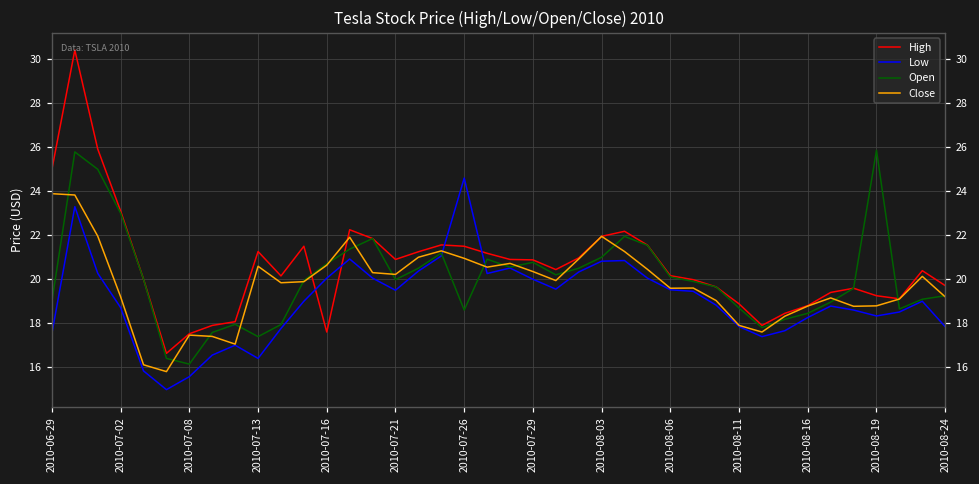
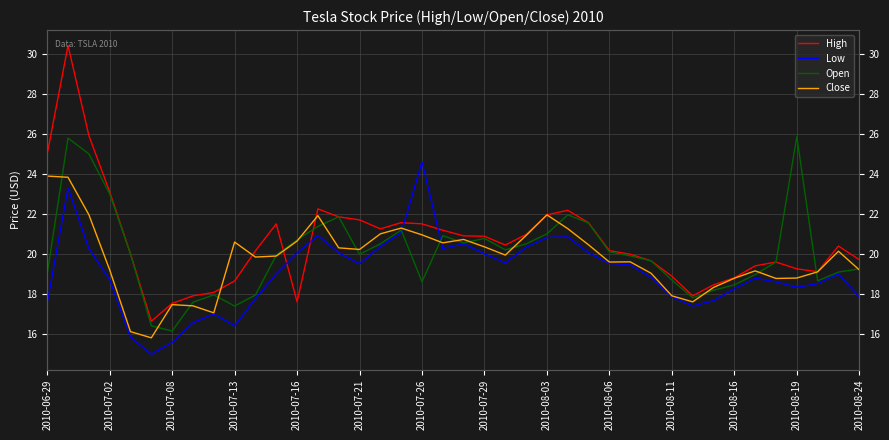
  {
    "High": {
      "2010-06-29": 25.0,
-     "2010-07-13": 21.3,
+     "2010-07-13": 18.6,
      "2010-07-16": 17.6,
-     "2010-07-21": 20.9,
+     "2010-07-21": 21.7,
      "2010-07-26": 21.5,
      "2010-08-11": 18.9,
      "2010-08-19": 19.3,
      "2010-08-24": 19.7
    },
    "Low": {
      "2010-06-29": 17.5,
      "2010-07-02": 18.7,
      "2010-07-08": 15.6,
      "2010-07-13": 16.4,
      "2010-07-16": 20.1,
      "2010-07-21": 19.5,
      "2010-07-26": 24.6,
      "2010-07-29": 20.0,
      "2010-08-03": 20.8,
      "2010-08-16": 18.3,
      "2010-08-19": 18.3,
      "2010-08-24": 17.8
    },
    "Open": {
      "2010-06-29": 19.0,
      "2010-07-08": 16.1,
      "2010-07-13": 17.4,
      "2010-07-21": 20.0,
      "2010-07-26": 18.6,
      "2010-08-03": 21.0,
      "2010-08-11": 18.7,
      "2010-08-16": 18.5,
      "2010-08-19": 25.9
    },
    "Close": {
      "2010-06-29": 23.9,
      "2010-07-02": 19.2,
      "2010-07-13": 20.6,
      "2010-07-21": 20.2,
      "2010-07-26": 21.0,
      "2010-07-29": 20.4,
      "2010-08-19": 18.8
    }
  }
